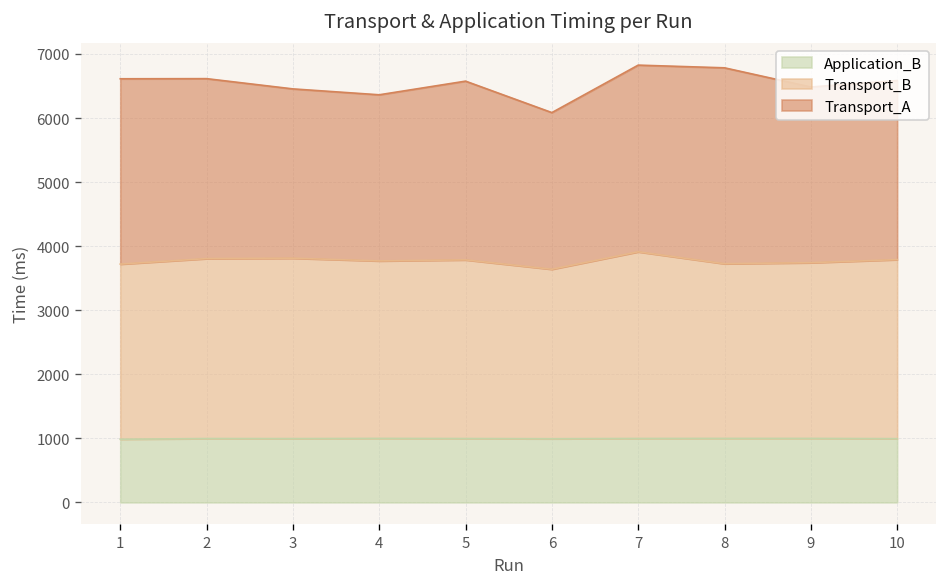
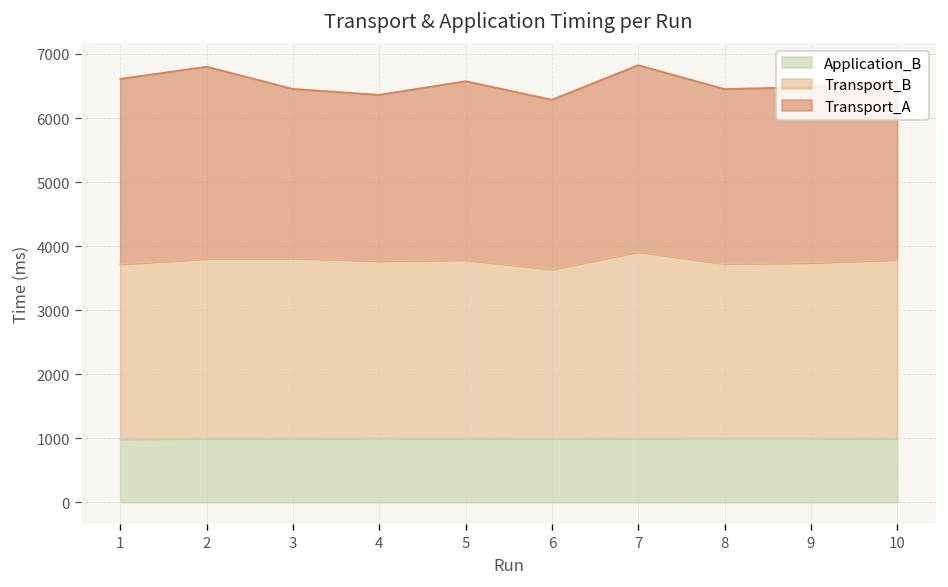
  {
    "Transport_A": {
      "1": 2900,
-     "2": 2800,
+     "2": 3000,
      "3": 2600,
      "4": 2600,
      "5": 2800,
-     "6": 2400,
+     "6": 2600,
      "7": 2900,
-     "8": 3100
+     "8": 2700
    }
  }
